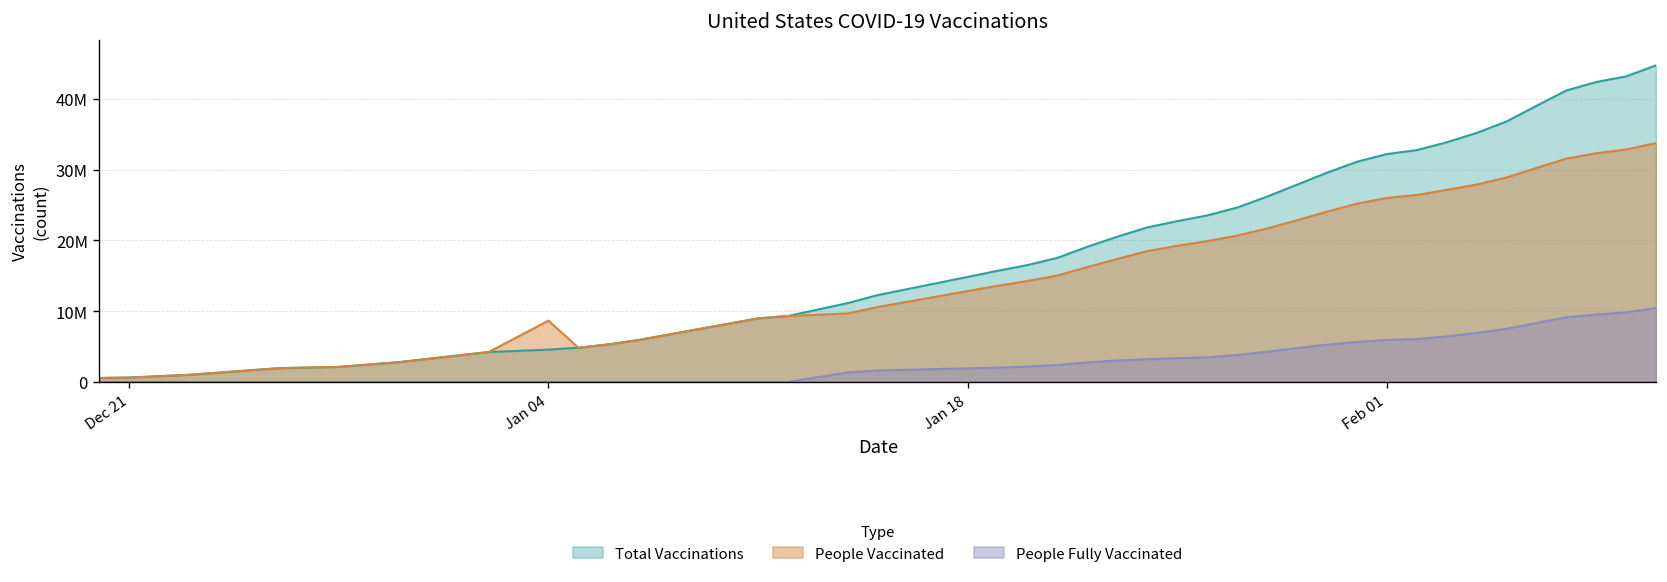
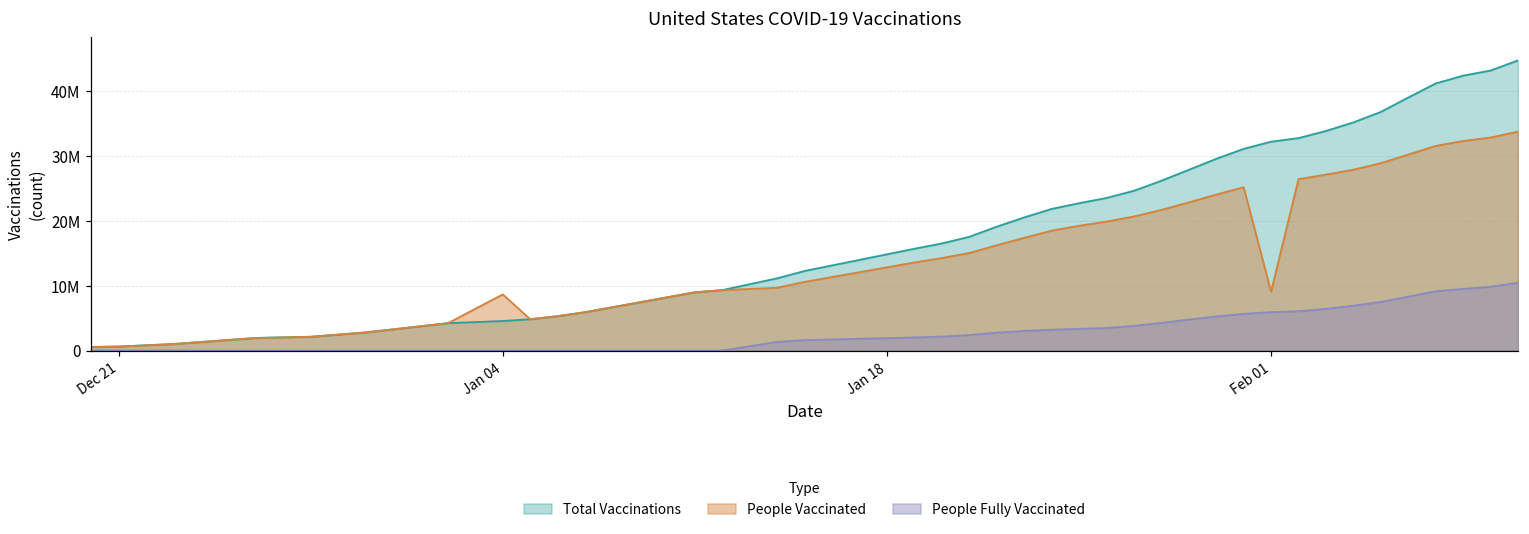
  {
    "People Vaccinated": {
      "Jan 04": 9000000,
-     "Feb 01": 26000000
+     "Feb 01": 9000000
    }
  }
